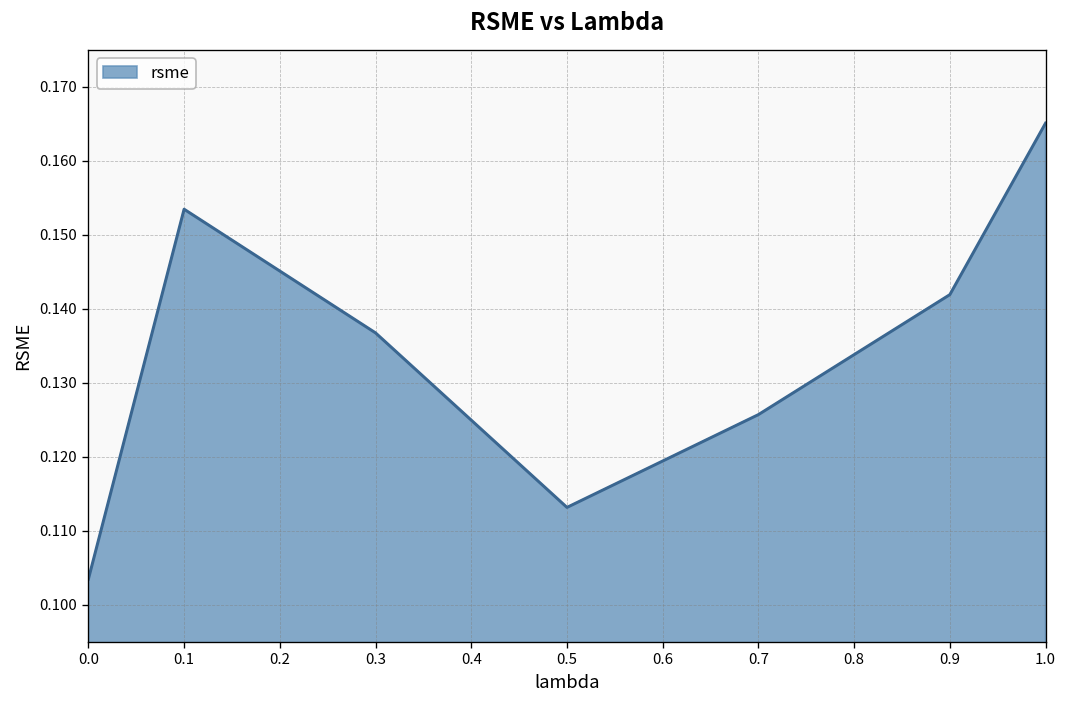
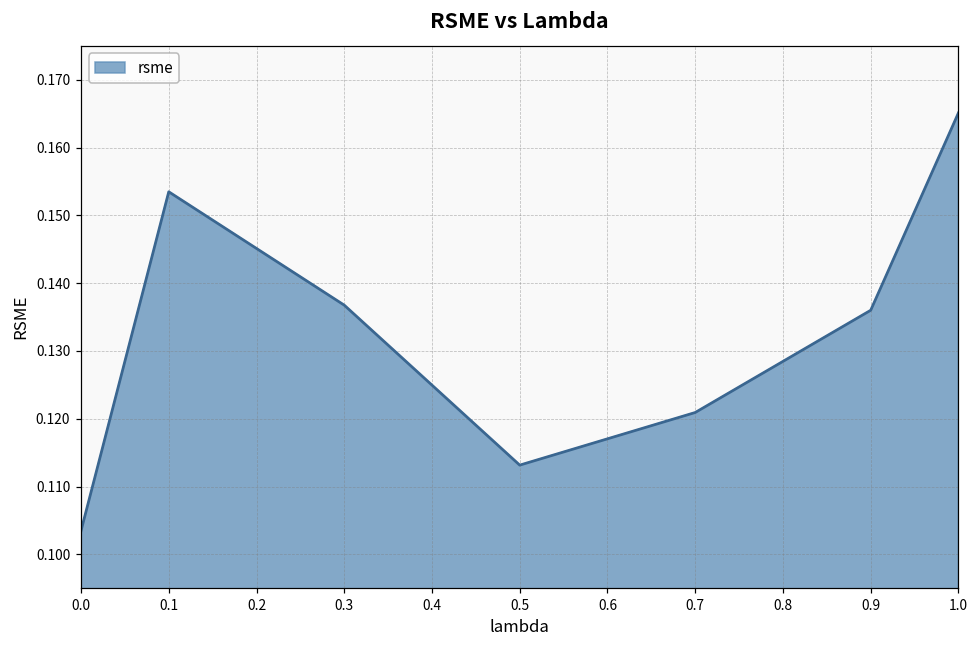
  {
    "0.0": 0.103,
    "0.1": 0.153,
    "0.3": 0.137,
    "0.5": 0.113,
-   "0.7": 0.126,
-   "0.9": 0.142,
+   "0.7": 0.121,
+   "0.9": 0.136,
    "1.0": 0.165
  }
